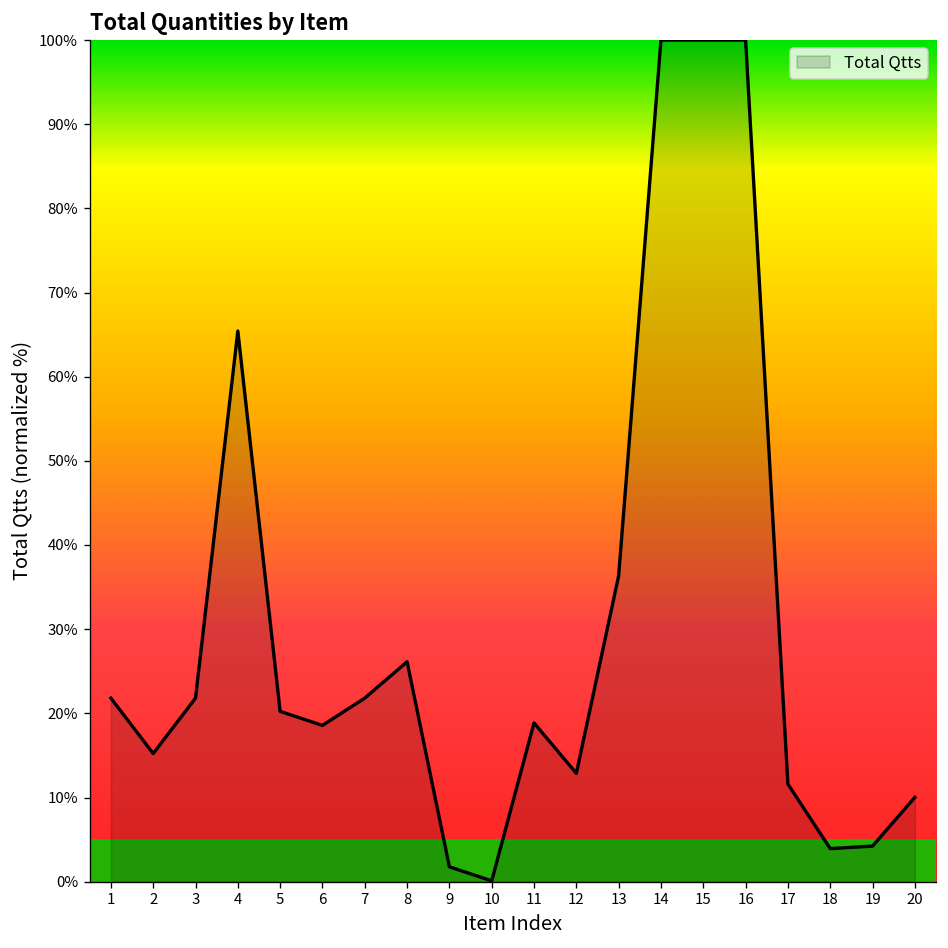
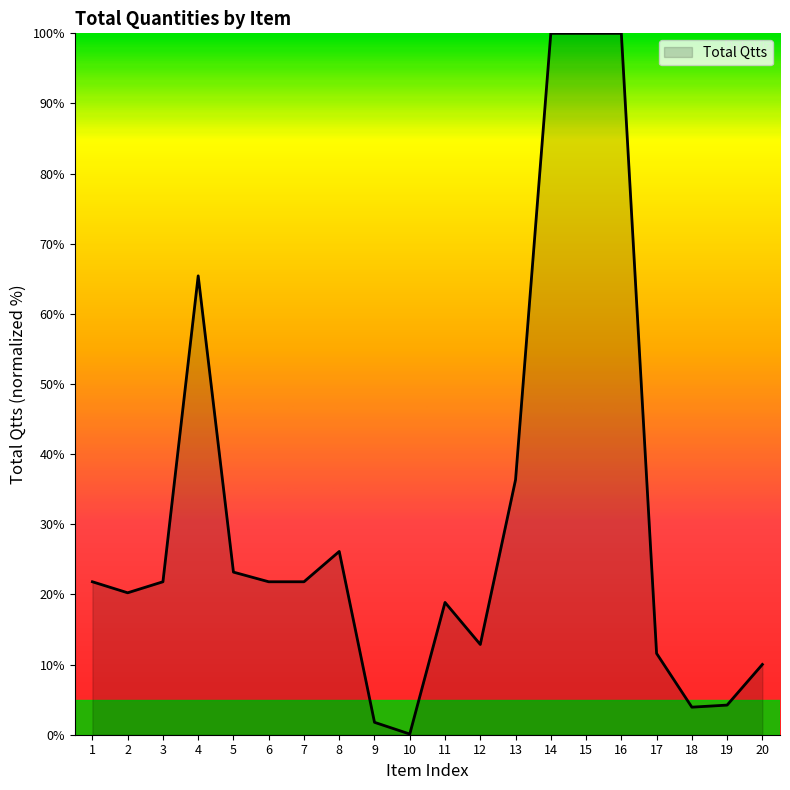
  {
    "1": "22%",
-   "2": "15%",
+   "2": "20%",
    "3": "22%",
    "4": "65%",
-   "5": "20%",
-   "6": "19%",
+   "5": "23%",
+   "6": "22%",
    "7": "22%",
    "8": "26%",
    "11": "19%",
    "12": "13%",
    "13": "36%",
    "14": "100%",
    "15": "100%",
    "16": "100%",
    "17": "12%",
    "20": "10%"
  }
